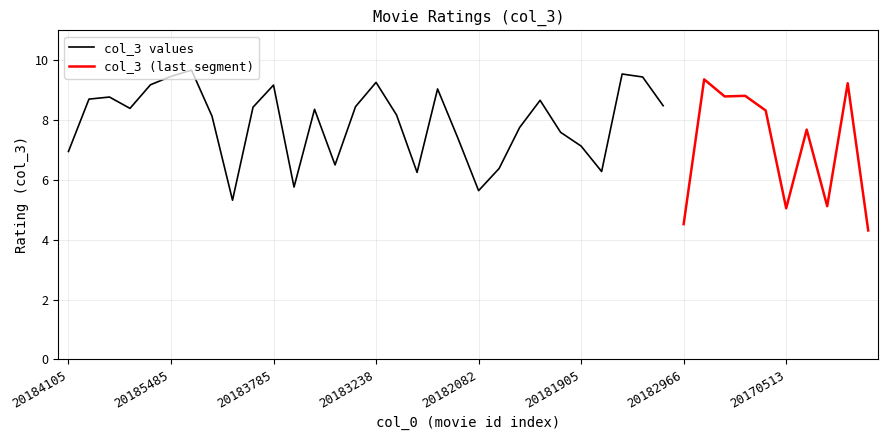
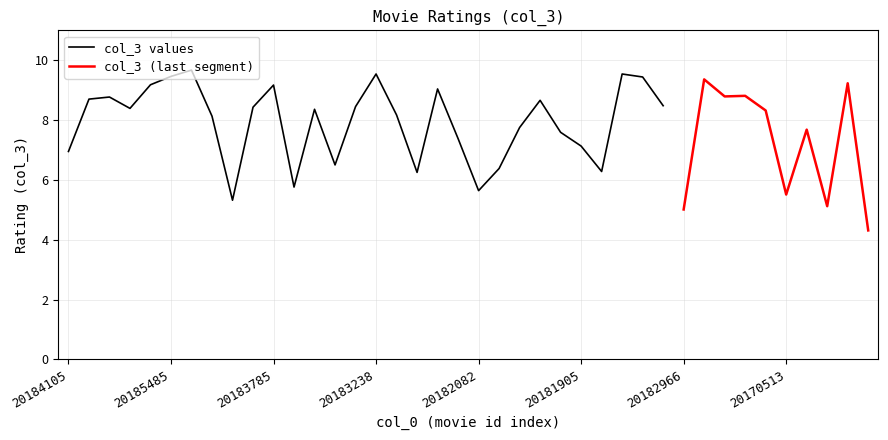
  {
    "col_3 values": {
      "20184105": 7.0,
      "20183785": 9.2,
-     "20183238": 9.3,
+     "20183238": 9.5,
      "20182082": 5.6,
      "20181905": 7.1
    },
    "col_3 (last segment)": {
-     "20182966": 4.5,
-     "20170513": 5.1
+     "20182966": 5.0,
+     "20170513": 5.5
    }
  }
